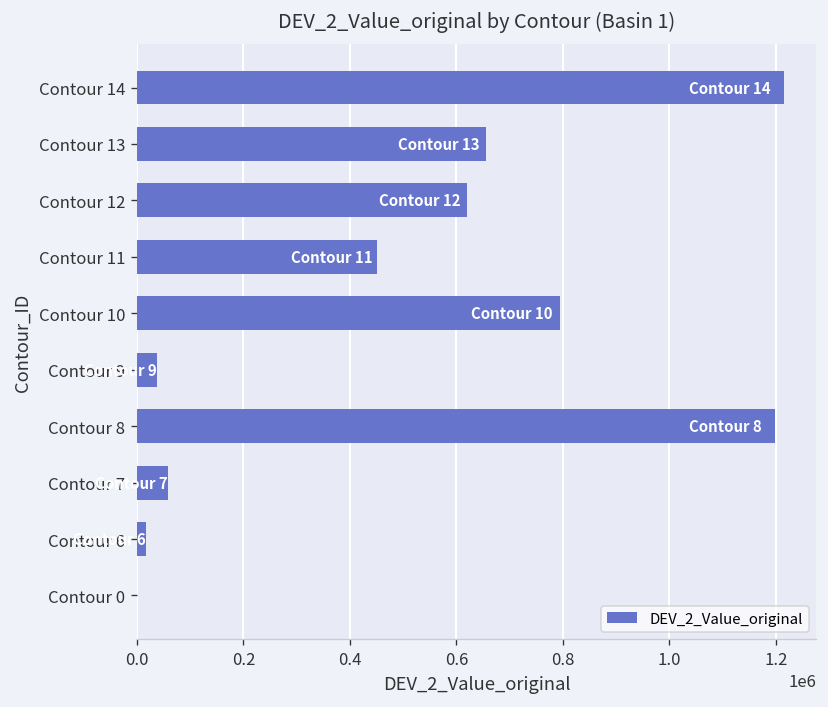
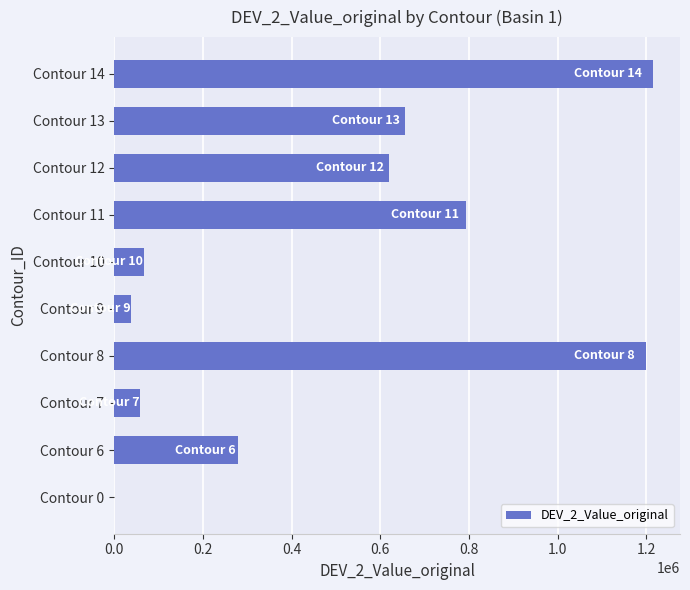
  {
-   "Contour 11": 450000,
-   "Contour 10": 800000,
+   "Contour 11": 790000,
+   "Contour 10": 70000,
    "Contour 9": 40000,
    "Contour 7": 60000,
-   "Contour 6": 20000,
+   "Contour 6": 280000,
    "Contour 0": 0
  }
